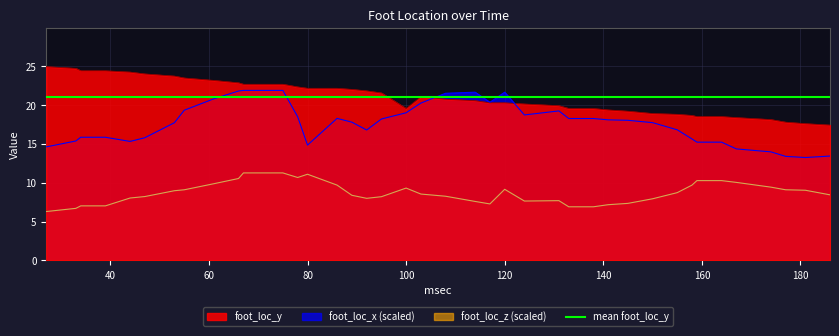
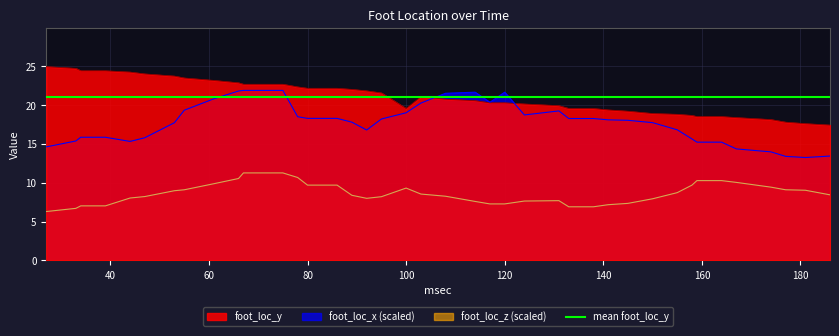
  {
    "foot_loc_y": {
      "80": 22,
      "100": 20,
      "120": 20
    },
    "foot_loc_x (scaled)": {
-     "80": 15,
+     "80": 18,
      "100": 19,
      "120": 22
    },
    "foot_loc_z (scaled)": {
-     "80": 11,
+     "80": 10,
      "100": 9,
-     "120": 9
+     "120": 7
    }
  }
